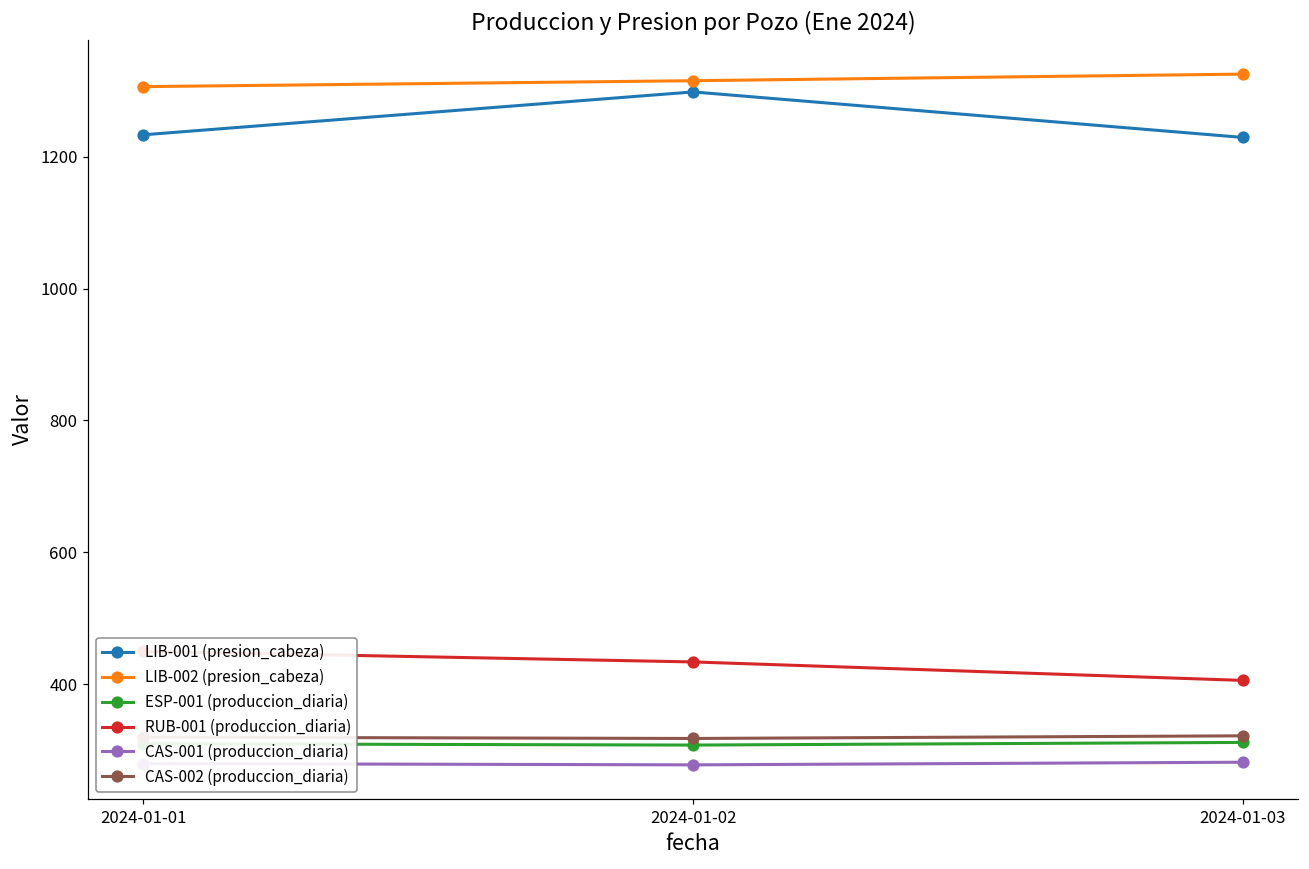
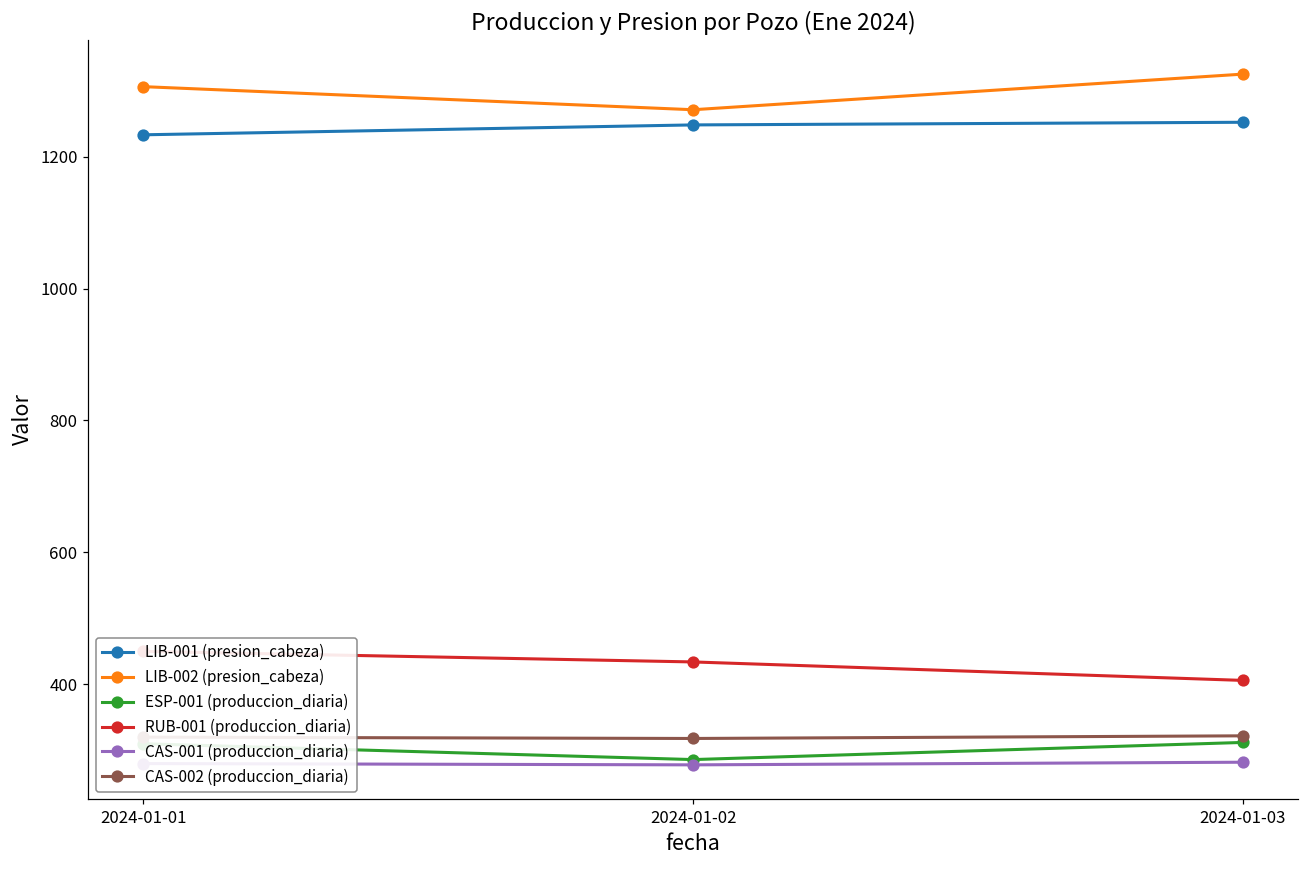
  {
    "LIB-001 (presion_cabeza)": {
      "2024-01-01": 1230,
-     "2024-01-02": 1300,
-     "2024-01-03": 1230
+     "2024-01-02": 1250,
+     "2024-01-03": 1250
    },
    "LIB-002 (presion_cabeza)": {
      "2024-01-01": 1310,
-     "2024-01-02": 1320,
+     "2024-01-02": 1270,
      "2024-01-03": 1330
    },
    "ESP-001 (produccion_diaria)": {
-     "2024-01-02": 310,
+     "2024-01-02": 290,
      "2024-01-03": 310
    },
    "RUB-001 (produccion_diaria)": {
      "2024-01-02": 430,
      "2024-01-03": 410
    },
    "CAS-001 (produccion_diaria)": {
      "2024-01-02": 280,
      "2024-01-03": 280
    },
    "CAS-002 (produccion_diaria)": {
      "2024-01-02": 320,
      "2024-01-03": 320
    }
  }
